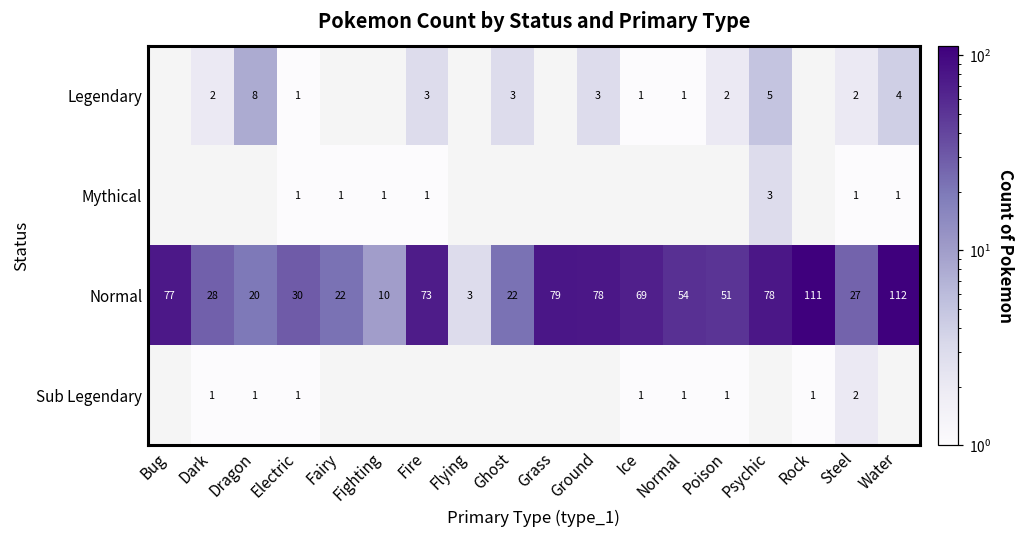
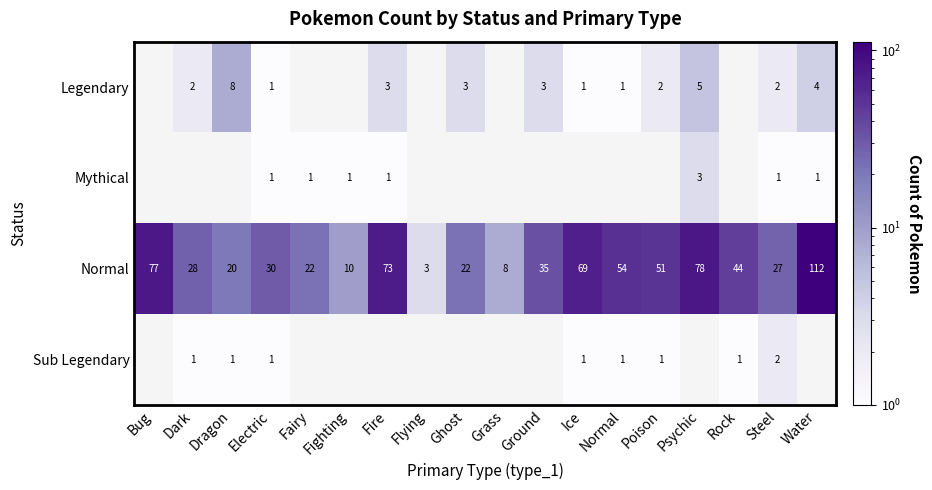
  {
    "Legendary": {
      "Dark": 2,
      "Dragon": 8,
      "Electric": 1,
      "Fire": 3,
      "Ghost": 3,
      "Ground": 3,
      "Ice": 1,
      "Normal": 1,
      "Poison": 2,
      "Psychic": 5,
      "Steel": 2,
      "Water": 4
    },
    "Mythical": {
      "Electric": 1,
      "Fairy": 1,
      "Fighting": 1,
      "Fire": 1,
      "Psychic": 3,
      "Steel": 1,
      "Water": 1
    },
    "Normal": {
      "Bug": 77,
      "Dark": 28,
      "Dragon": 20,
      "Electric": 30,
      "Fairy": 22,
      "Fighting": 10,
      "Fire": 73,
      "Flying": 3,
      "Ghost": 22,
-     "Grass": 79,
-     "Ground": 78,
+     "Grass": 8,
+     "Ground": 35,
      "Ice": 69,
      "Normal": 54,
      "Poison": 51,
      "Psychic": 78,
-     "Rock": 111,
+     "Rock": 44,
      "Steel": 27,
      "Water": 112
    },
    "Sub Legendary": {
      "Dark": 1,
      "Dragon": 1,
      "Electric": 1,
      "Ice": 1,
      "Normal": 1,
      "Poison": 1,
      "Rock": 1,
      "Steel": 2
    }
  }
